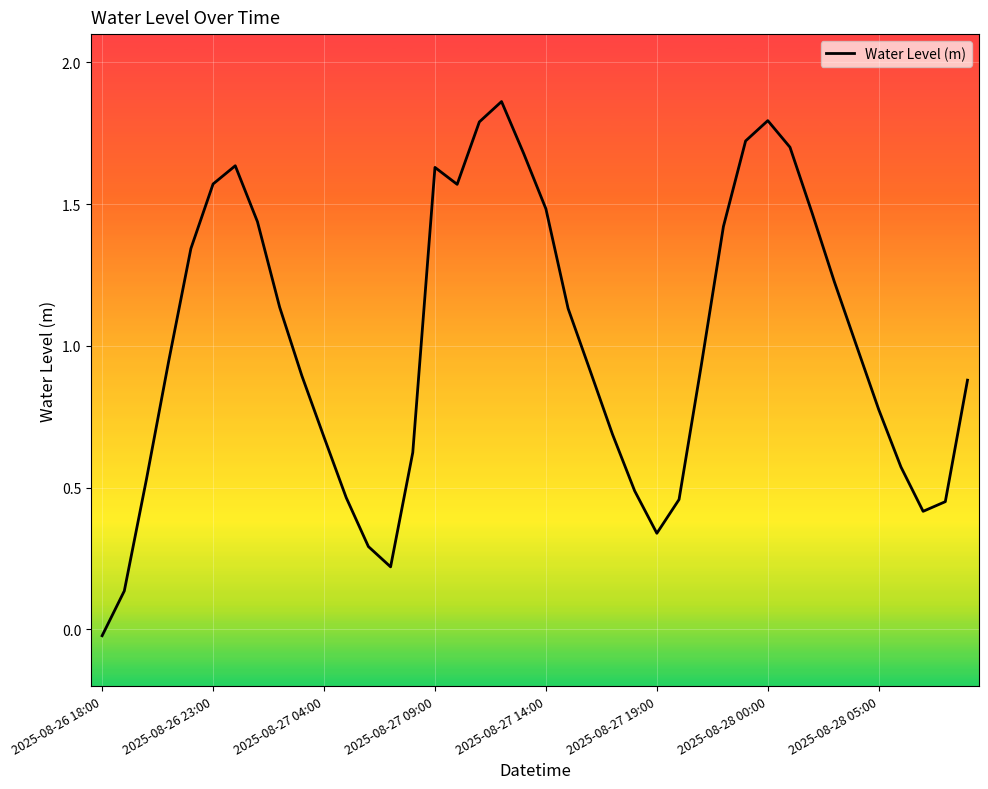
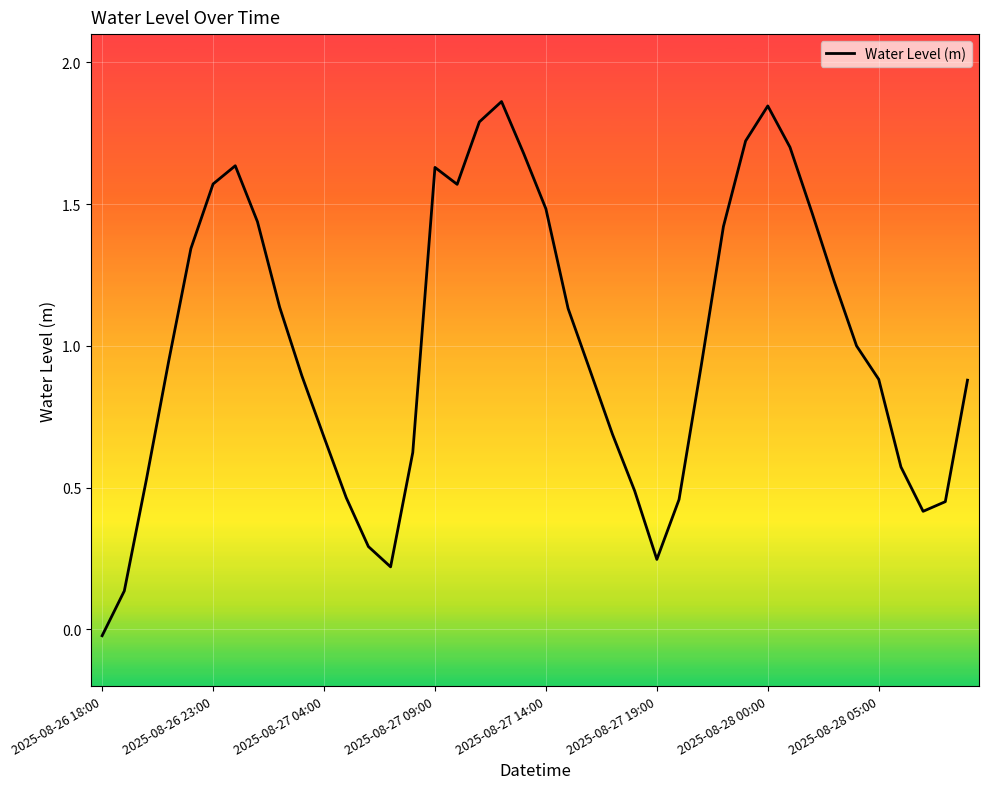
  {
    "2025-08-26 18:00": -0.02,
    "2025-08-26 23:00": 1.57,
    "2025-08-27 04:00": 0.68,
    "2025-08-27 09:00": 1.63,
    "2025-08-27 14:00": 1.48,
-   "2025-08-27 19:00": 0.34,
-   "2025-08-28 00:00": 1.79,
-   "2025-08-28 05:00": 0.78
+   "2025-08-27 19:00": 0.25,
+   "2025-08-28 00:00": 1.85,
+   "2025-08-28 05:00": 0.88
  }
